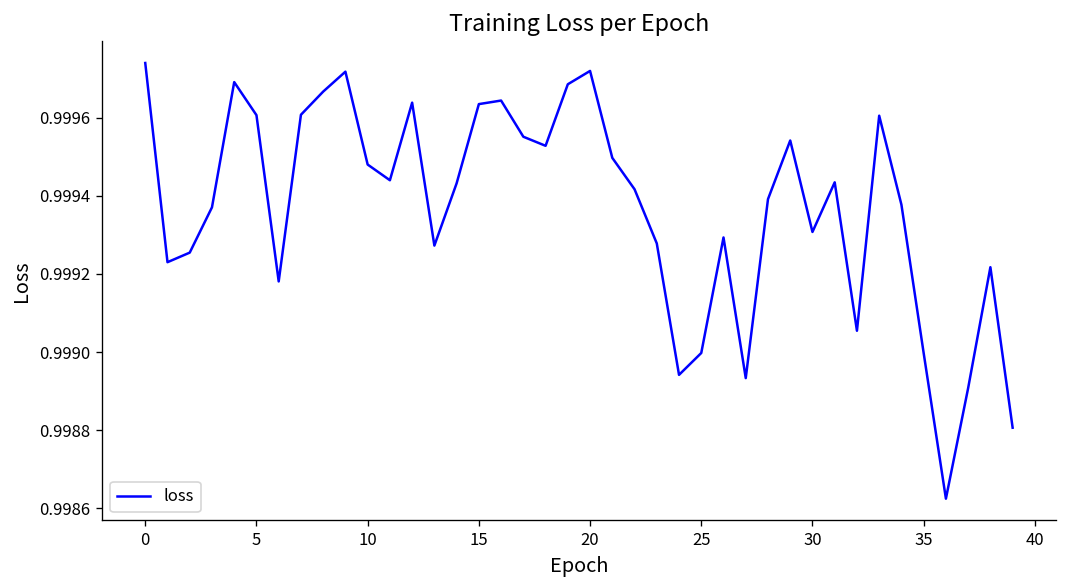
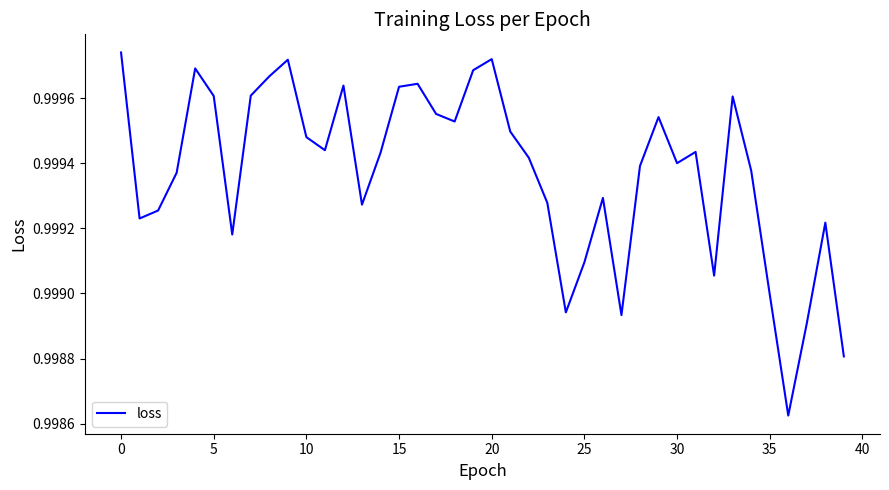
  {
    "0": 0.99974,
    "5": 0.99961,
    "10": 0.99948,
    "15": 0.99963,
    "20": 0.99972,
-   "25": 0.99900,
-   "30": 0.99931,
+   "25": 0.99910,
+   "30": 0.99940,
    "35": 0.99900
  }
